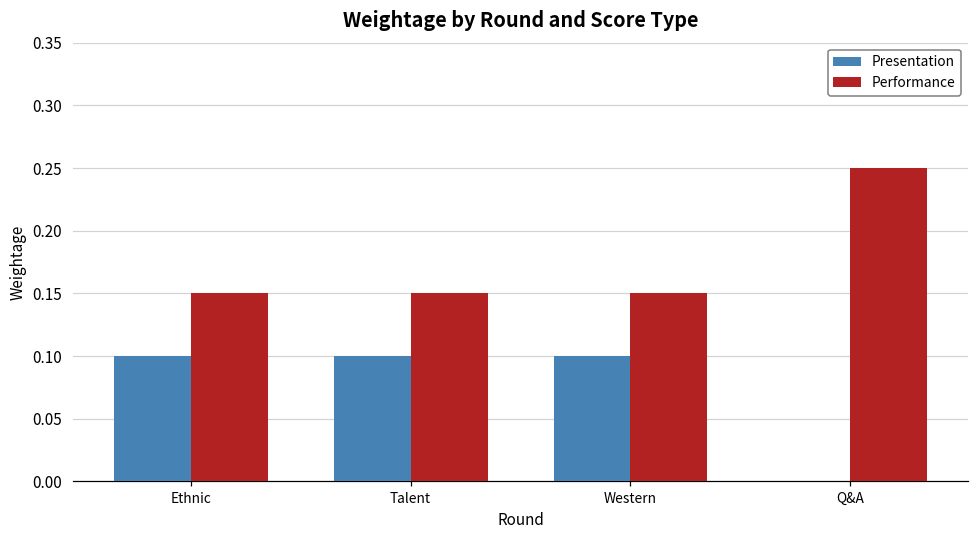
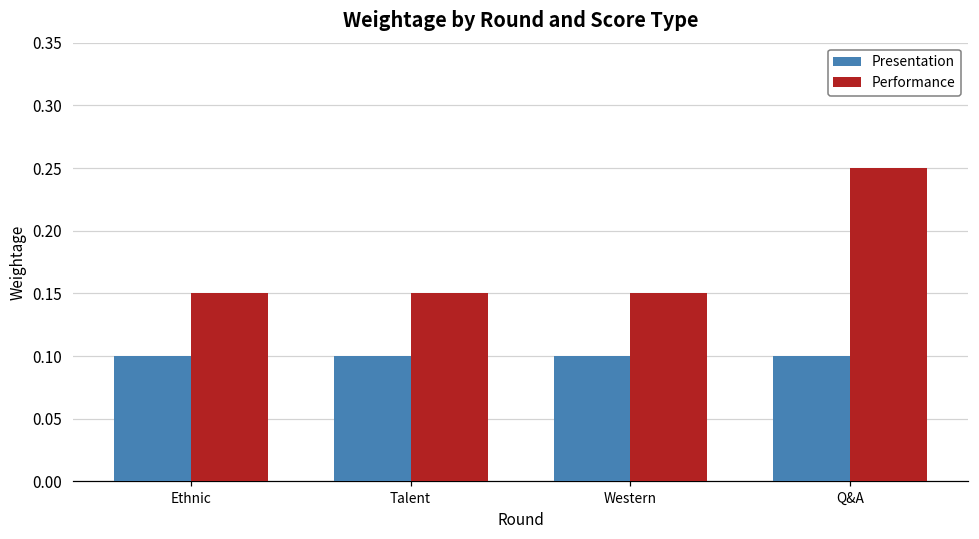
  {
    "Presentation": {
      "Ethnic": 0.1,
      "Talent": 0.1,
      "Western": 0.1,
-     "Q&A": 0.0
+     "Q&A": 0.1
    },
    "Performance": {
      "Ethnic": 0.150,
      "Talent": 0.150,
      "Western": 0.150,
      "Q&A": 0.250
    }
  }
